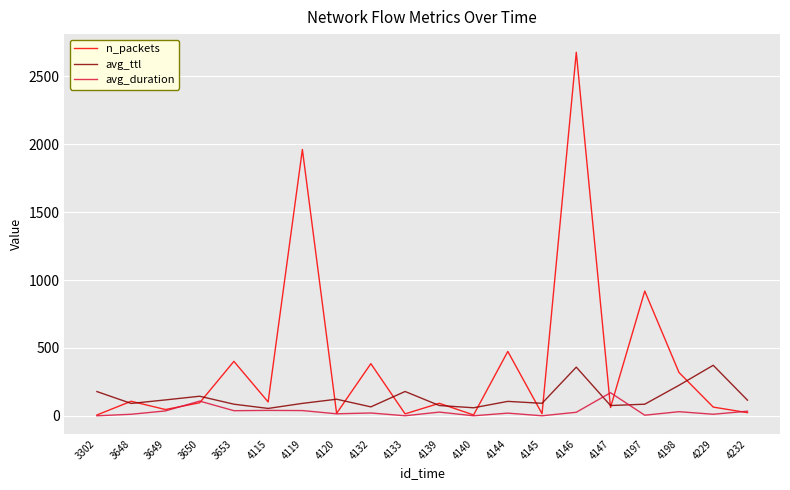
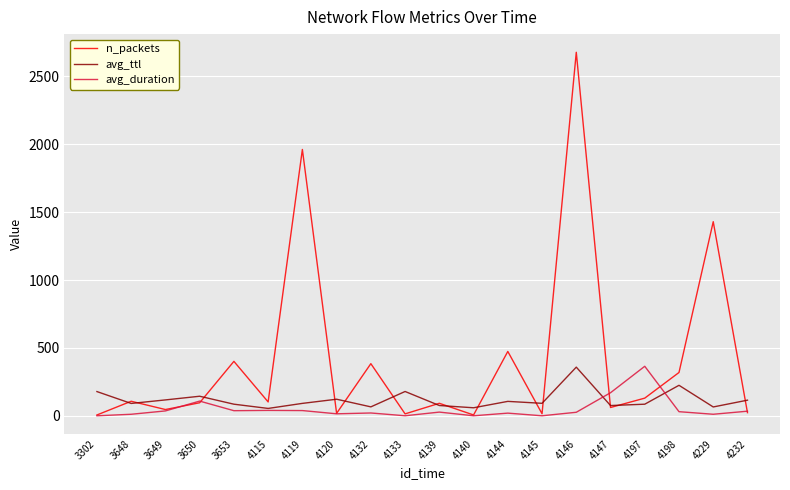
  {
    "n_packets": {
      "3653": 400,
      "4115": 100,
      "4119": 1960,
      "4132": 380,
      "4144": 470,
      "4146": 2680,
-     "4197": 920,
+     "4197": 130,
      "4198": 320,
-     "4229": 60
+     "4229": 1430
    },
    "avg_ttl": {
      "3302": 180,
      "3649": 120,
      "3650": 140,
      "3653": 90,
      "4119": 90,
      "4120": 120,
      "4132": 70,
      "4133": 180,
      "4140": 60,
      "4144": 110,
      "4145": 90,
      "4146": 360,
      "4197": 90,
      "4198": 220,
-     "4229": 370,
+     "4229": 70,
      "4232": 120
    },
    "avg_duration": {
      "3648": 10,
      "3653": 40,
      "4119": 40,
      "4132": 20,
      "4139": 30,
      "4144": 20,
      "4146": 30,
      "4147": 170,
-     "4197": 0,
+     "4197": 360,
      "4198": 30,
      "4229": 10
    }
  }
